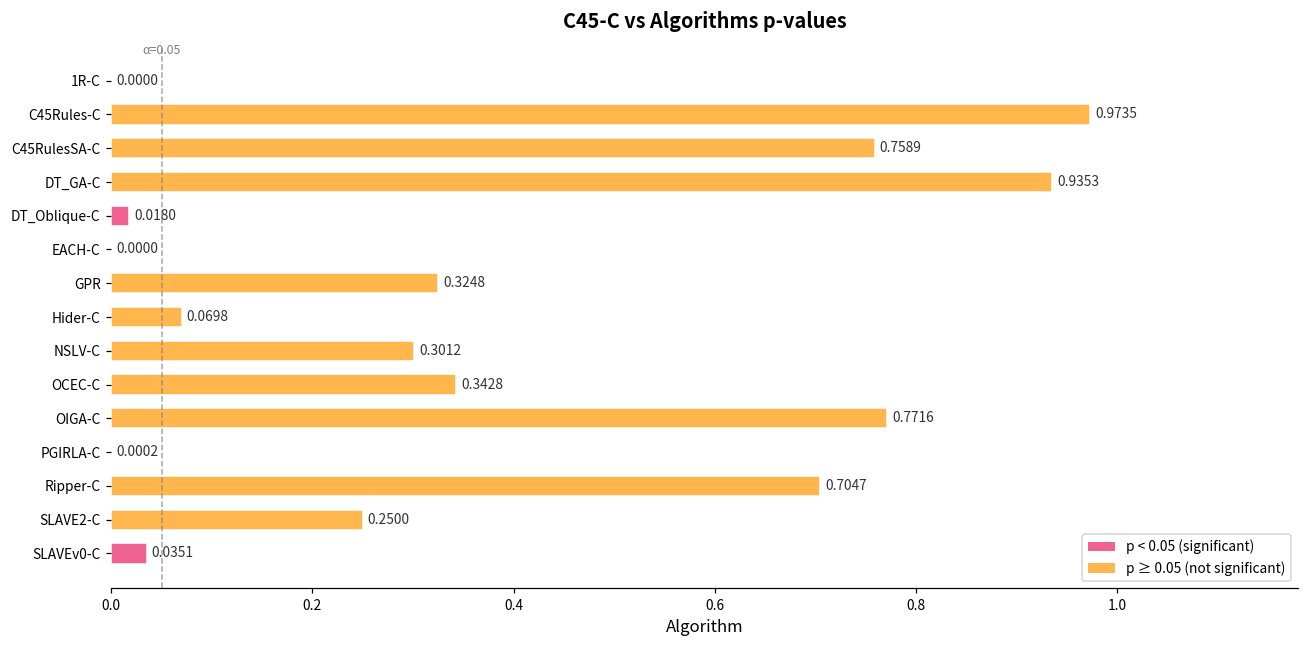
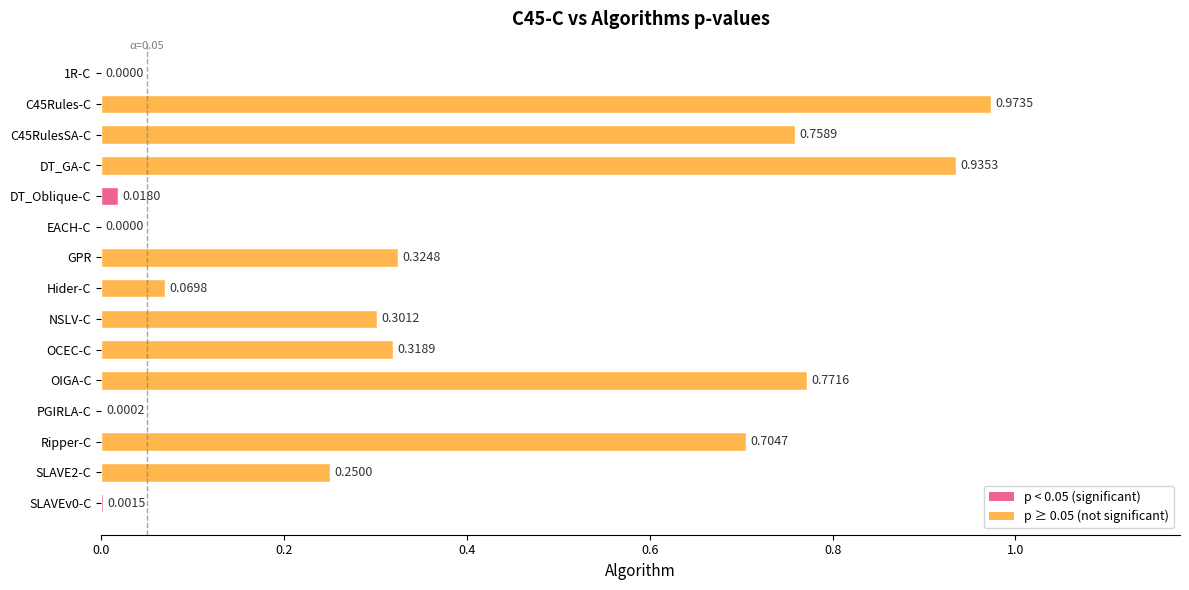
  {
    "1R-C": 0.0000,
    "C45Rules-C": 0.9735,
    "C45RulesSA-C": 0.7589,
    "DT_GA-C": 0.9353,
    "DT_Oblique-C": 0.0180,
    "EACH-C": 0.0000,
    "GPR": 0.3248,
    "Hider-C": 0.0698,
    "NSLV-C": 0.3012,
-   "OCEC-C": 0.3428,
+   "OCEC-C": 0.3189,
    "OIGA-C": 0.7716,
    "PGIRLA-C": 0.0002,
    "Ripper-C": 0.7047,
    "SLAVE2-C": 0.2500,
-   "SLAVEv0-C": 0.0351
+   "SLAVEv0-C": 0.0015
  }
